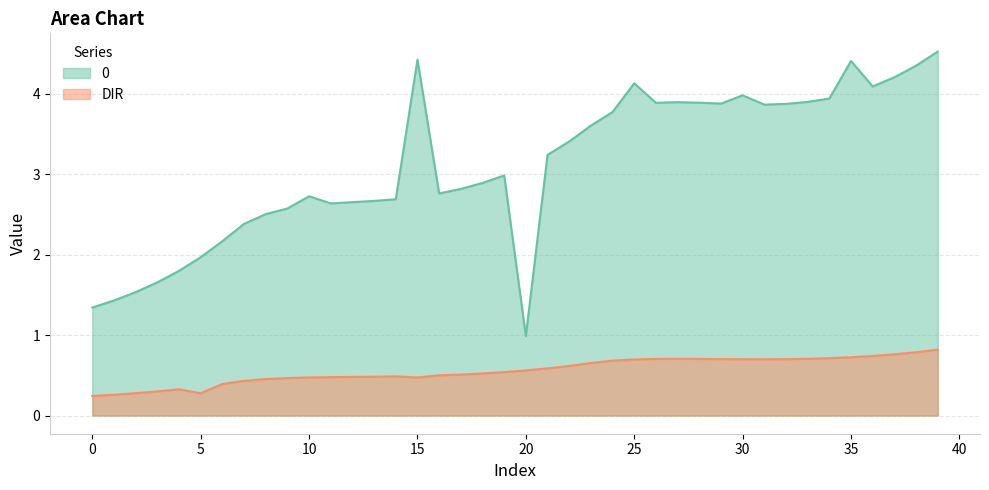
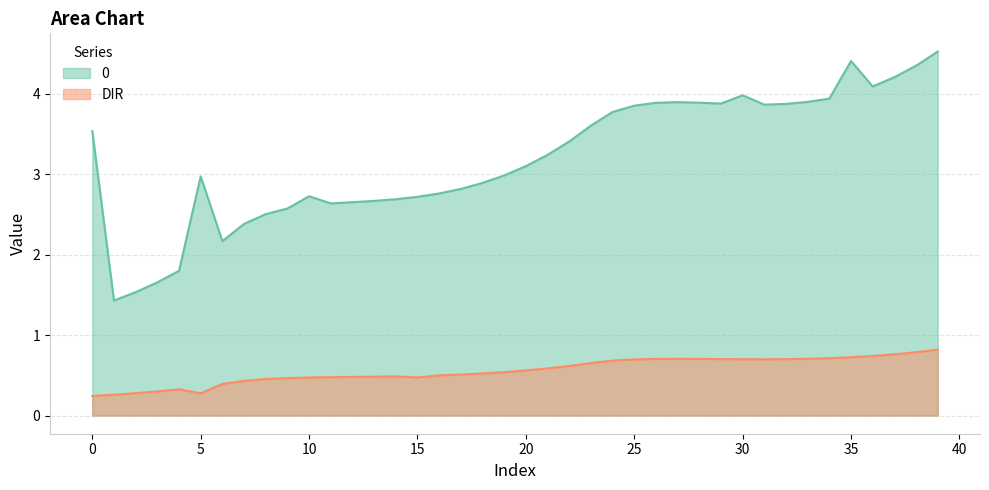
  {
    "0": {
-     "0": 1.3,
-     "5": 2.0,
+     "0": 3.5,
+     "5": 3.0,
      "10": 2.7,
-     "15": 4.4,
-     "20": 1.0,
-     "25": 4.1,
+     "15": 2.7,
+     "20": 3.1,
+     "25": 3.9,
      "30": 4.0,
      "35": 4.4
    },
    "DIR": {
      "0": 0.2,
      "5": 0.3,
      "10": 0.5,
      "15": 0.5,
      "20": 0.6,
      "25": 0.7,
      "30": 0.7,
      "35": 0.7
    }
  }
